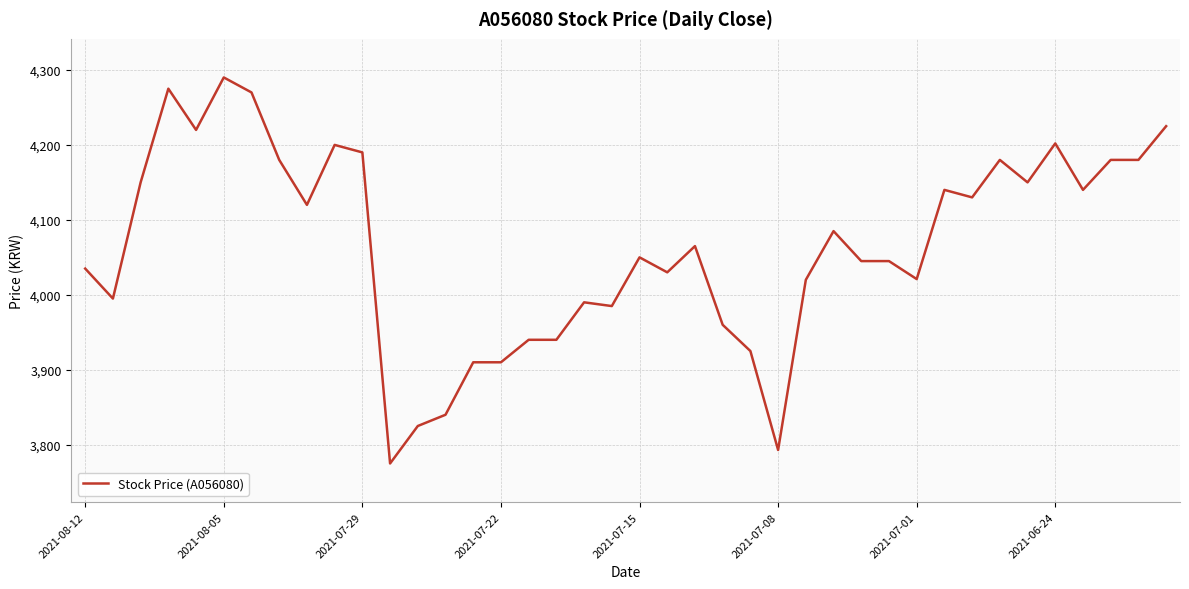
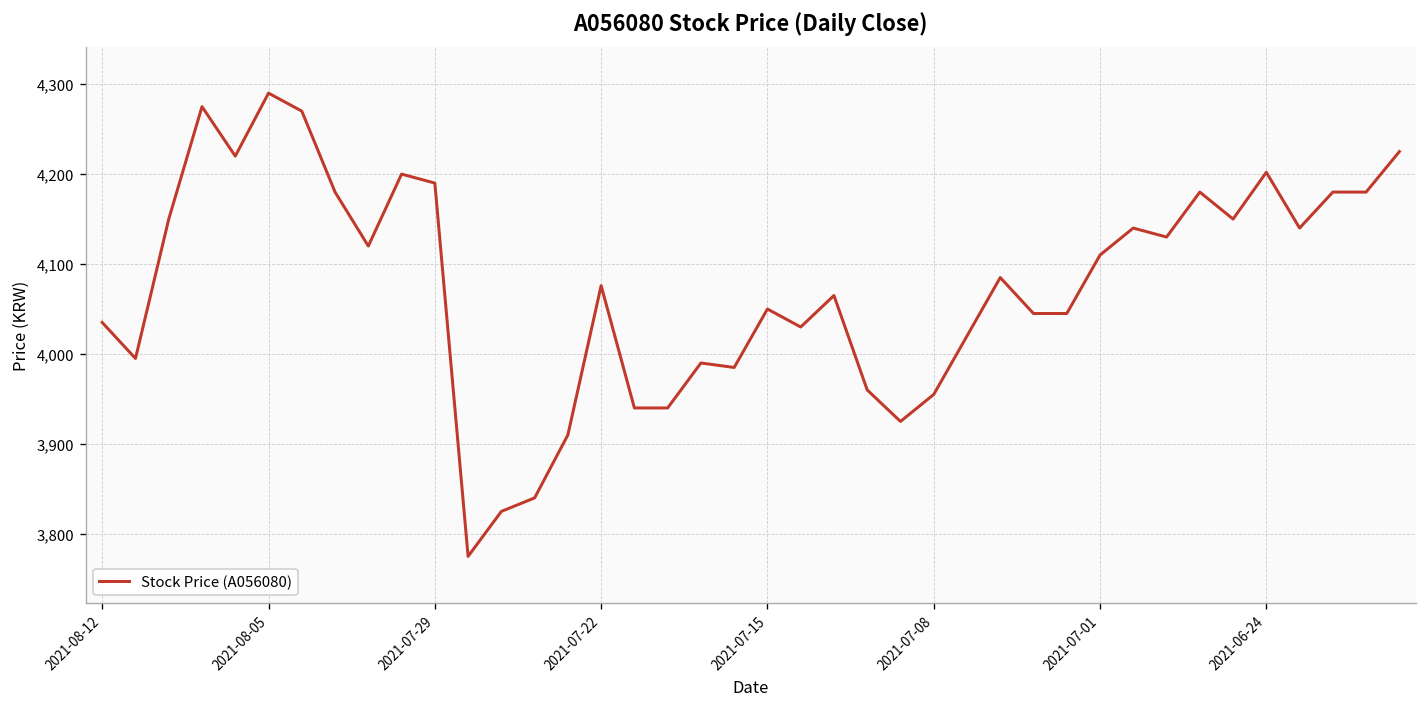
  {
    "2021-08-12": "4,040",
    "2021-08-05": "4,290",
    "2021-07-29": "4,190",
-   "2021-07-22": "3,910",
+   "2021-07-22": "4,080",
    "2021-07-15": "4,050",
-   "2021-07-08": "3,790",
-   "2021-07-01": "4,020",
+   "2021-07-08": "3,960",
+   "2021-07-01": "4,110",
    "2021-06-24": "4,200"
  }
